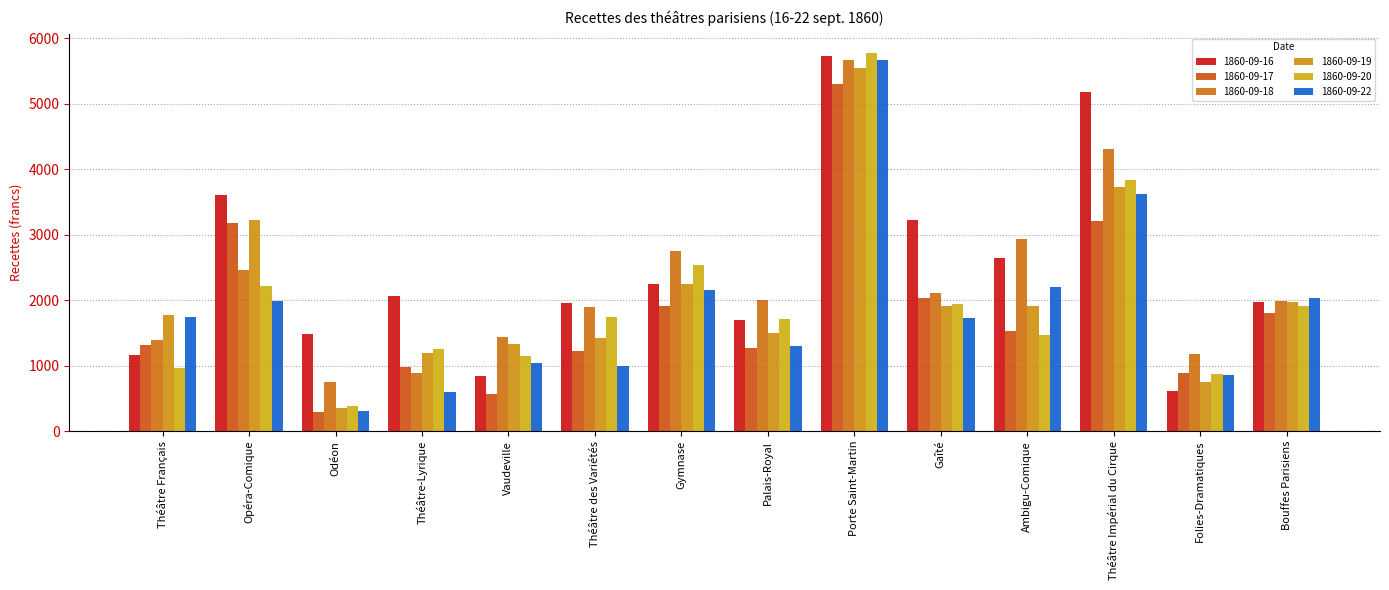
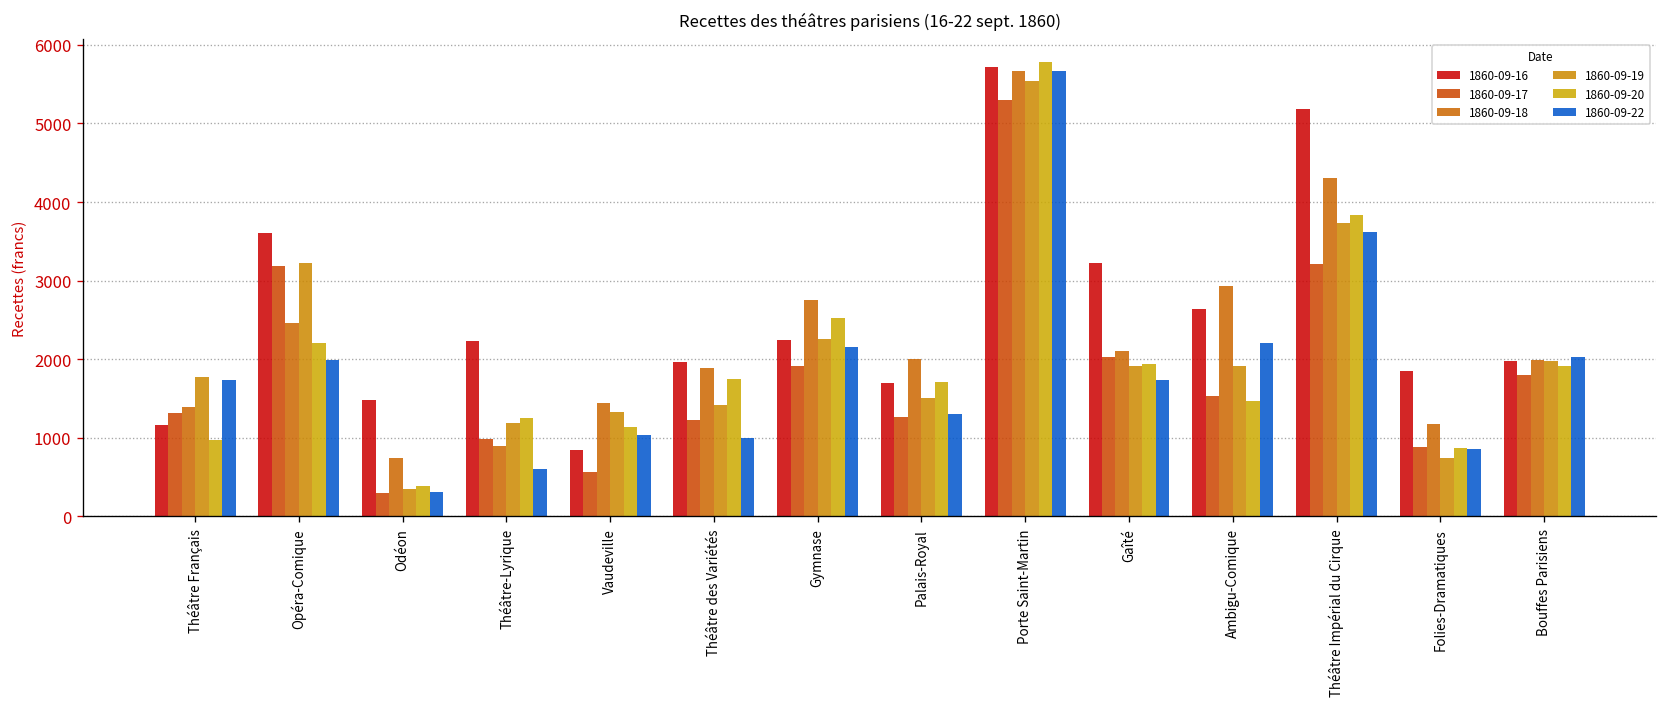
  {
    "1860-09-16": {
      "Théâtre Français": 1200,
      "Opéra-Comique": 3600,
      "Odéon": 1500,
-     "Théâtre-Lyrique": 2100,
+     "Théâtre-Lyrique": 2200,
      "Vaudeville": 800,
      "Théâtre des Variétés": 2000,
      "Gymnase": 2200,
      "Palais-Royal": 1700,
      "Porte Saint-Martin": 5700,
      "Gaîté": 3200,
      "Ambigu-Comique": 2600,
      "Théâtre Impérial du Cirque": 5200,
-     "Folies-Dramatiques": 600,
+     "Folies-Dramatiques": 1900,
      "Bouffes Parisiens": 2000
    },
    "1860-09-22": {
      "Théâtre Français": 1700,
      "Opéra-Comique": 2000,
      "Odéon": 300,
      "Théâtre-Lyrique": 600,
      "Vaudeville": 1000,
      "Théâtre des Variétés": 1000,
      "Gymnase": 2200,
      "Palais-Royal": 1300,
      "Porte Saint-Martin": 5700,
      "Gaîté": 1700,
      "Ambigu-Comique": 2200,
      "Théâtre Impérial du Cirque": 3600,
      "Folies-Dramatiques": 900,
      "Bouffes Parisiens": 2000
    }
  }
